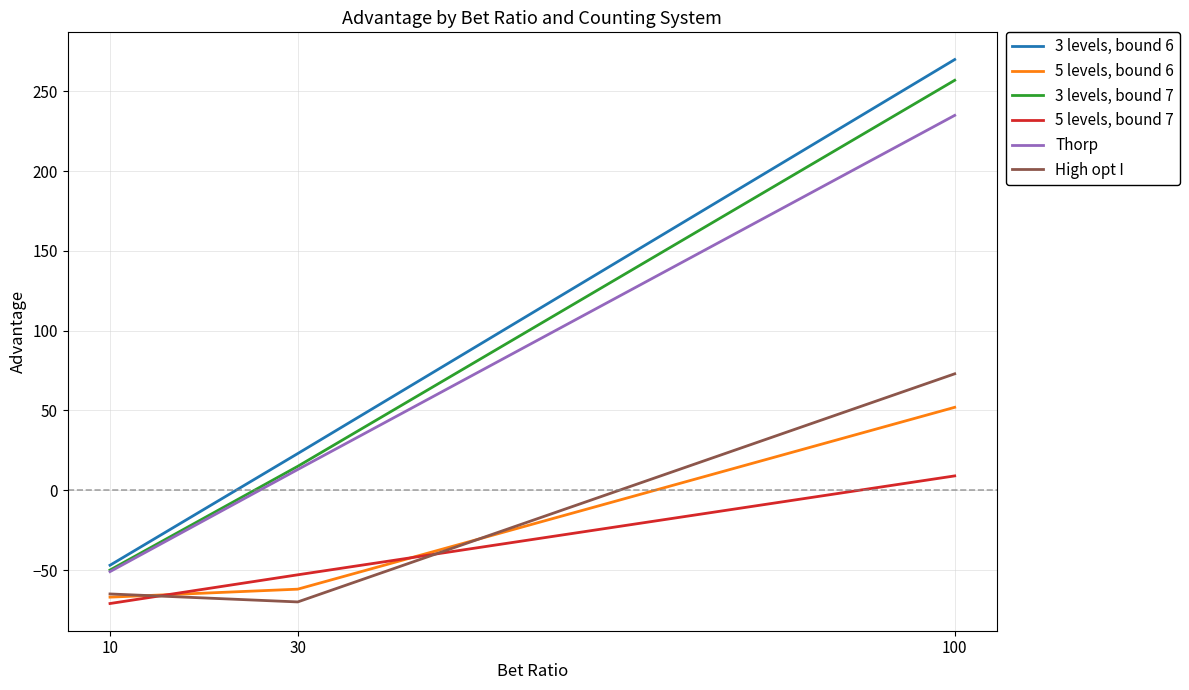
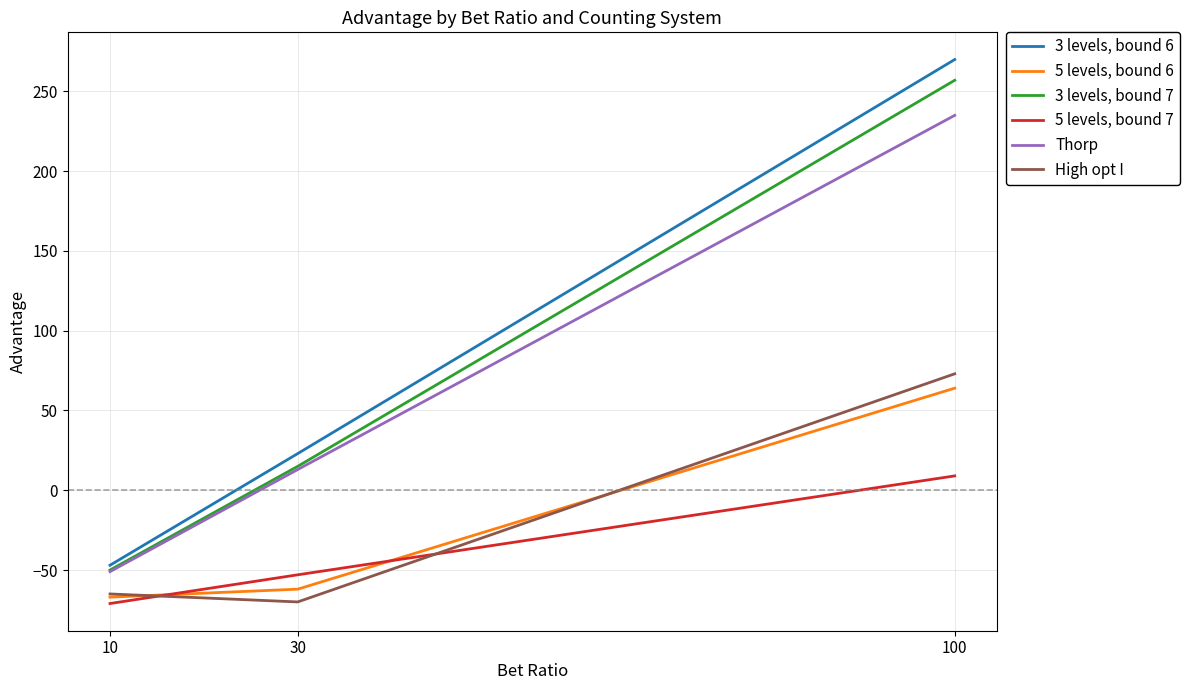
  {
    "3 levels, bound 6": {
      "10": -47,
      "30": 23,
      "100": 270
    },
    "5 levels, bound 6": {
      "10": -67,
      "30": -62,
-     "100": 52
+     "100": 64
    },
    "3 levels, bound 7": {
      "30": 15,
      "100": 257
    },
    "5 levels, bound 7": {
      "10": -71,
      "30": -53,
      "100": 9
    },
    "Thorp": {
      "30": 13,
      "100": 235
    },
    "High opt I": {
      "10": -65,
      "30": -70,
      "100": 73
    }
  }
